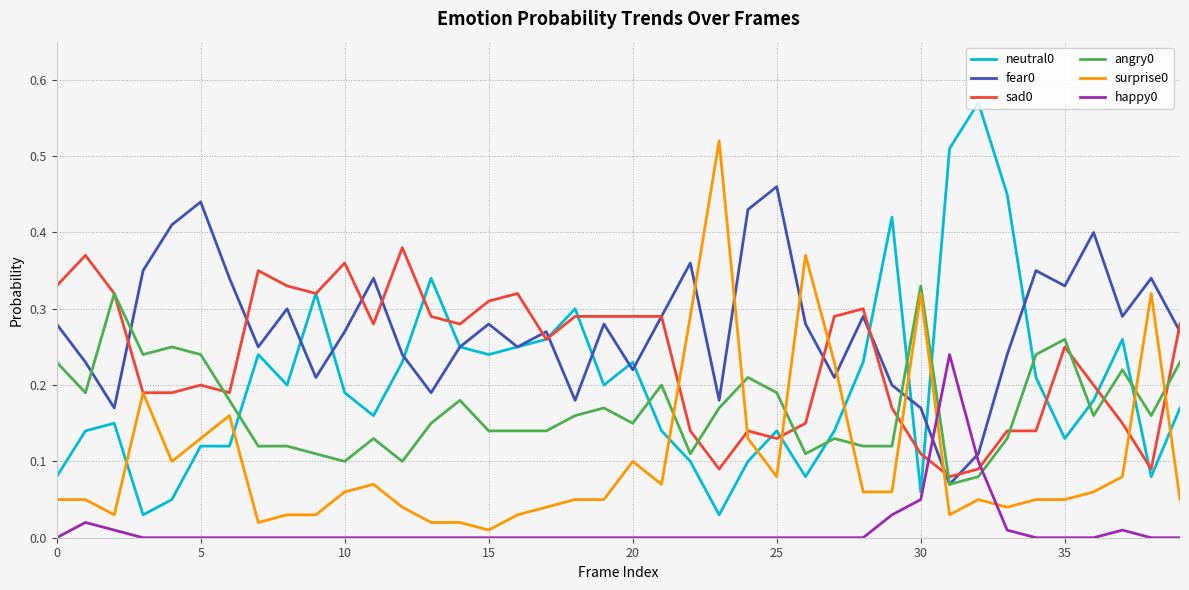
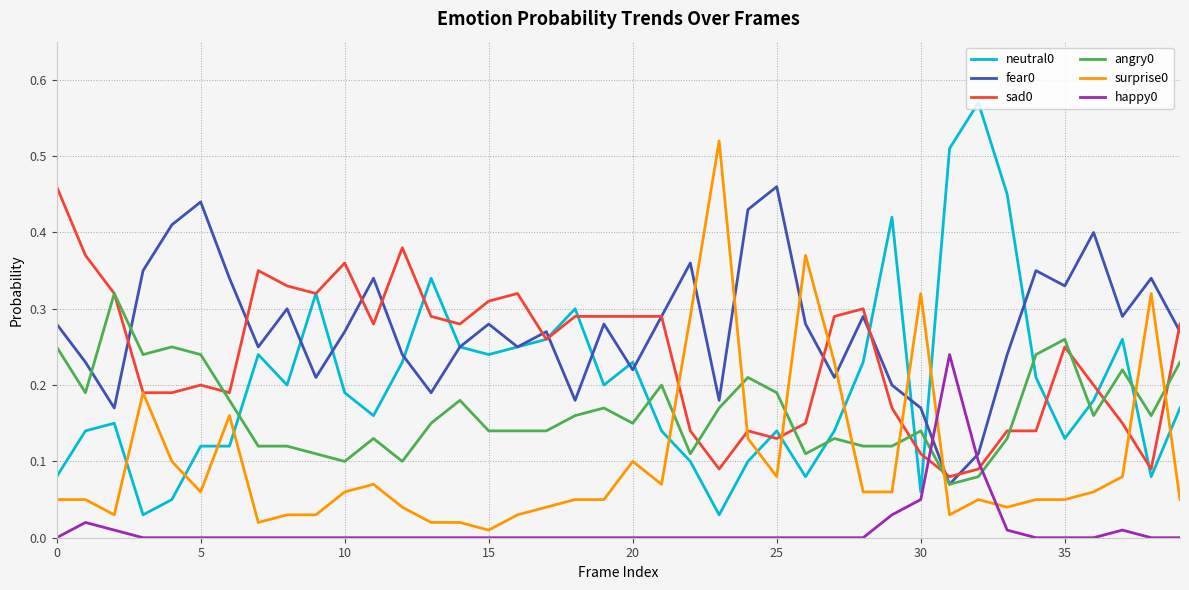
  {
    "neutral0": {
      "0": 0.08,
      "5": 0.12,
      "10": 0.19,
      "15": 0.24,
      "20": 0.23,
      "25": 0.14,
      "30": 0.06,
      "35": 0.13
    },
    "fear0": {
      "0": 0.28,
      "5": 0.44,
      "10": 0.27,
      "15": 0.28,
      "20": 0.22,
      "25": 0.46,
      "30": 0.17,
      "35": 0.33
    },
    "sad0": {
-     "0": 0.33,
+     "0": 0.46,
      "5": 0.20,
      "10": 0.36,
      "15": 0.31,
      "20": 0.29,
      "25": 0.13,
      "30": 0.11,
      "35": 0.25
    },
    "angry0": {
-     "0": 0.23,
+     "0": 0.25,
      "5": 0.24,
      "10": 0.10,
      "15": 0.14,
      "20": 0.15,
      "25": 0.19,
-     "30": 0.33,
+     "30": 0.14,
      "35": 0.26
    },
    "surprise0": {
      "0": 0.05,
-     "5": 0.13,
+     "5": 0.06,
      "10": 0.06,
      "15": 0.01,
      "20": 0.10,
      "25": 0.08,
      "30": 0.32,
      "35": 0.05
    },
    "happy0": {
      "0": 0.00,
      "5": 0.00,
      "10": 0.00,
      "15": 0.00,
      "20": 0.00,
      "25": 0.00,
      "30": 0.05,
      "35": 0.00
    }
  }
